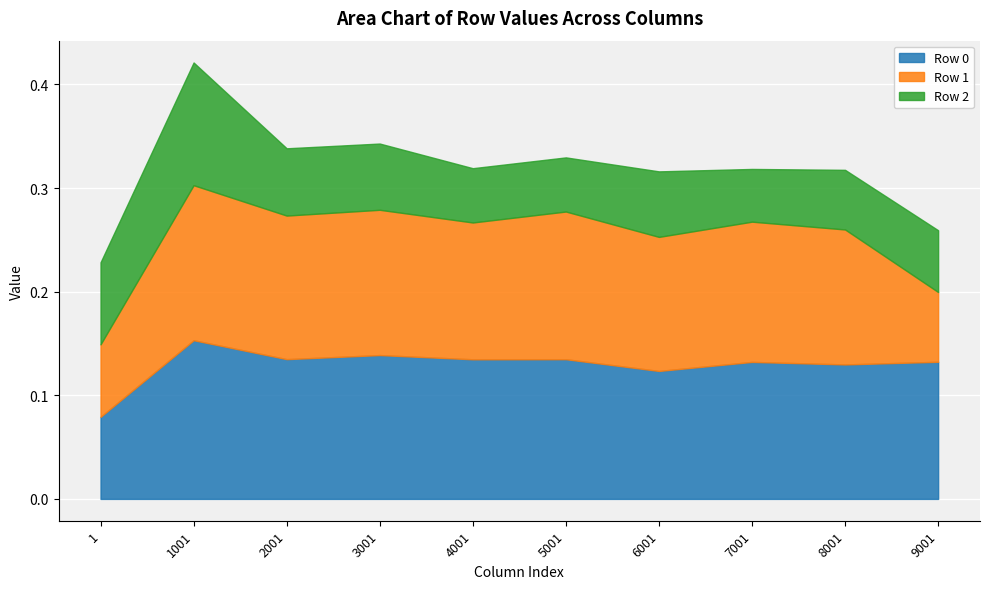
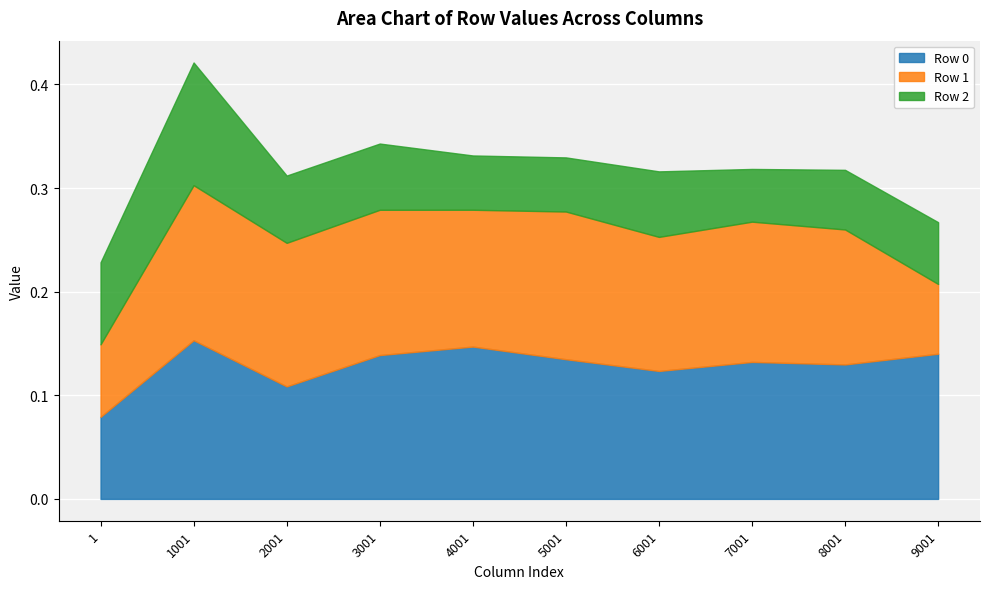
  {
    "Row 0": {
      "1": 0.079,
      "1001": 0.153,
-     "2001": 0.135,
+     "2001": 0.109,
      "3001": 0.139,
-     "4001": 0.135,
+     "4001": 0.147,
      "5001": 0.135,
      "6001": 0.123,
      "7001": 0.132,
      "8001": 0.130,
-     "9001": 0.132
+     "9001": 0.140
    },
    "Row 1": {
      "1": 0.070,
      "1001": 0.150,
      "2001": 0.139,
      "3001": 0.140,
      "4001": 0.132,
      "5001": 0.143,
      "6001": 0.129,
      "7001": 0.135,
      "8001": 0.130,
      "9001": 0.067
    },
    "Row 2": {
      "1": 0.079,
      "1001": 0.118,
      "2001": 0.065,
      "3001": 0.064,
      "4001": 0.052,
      "5001": 0.052,
      "6001": 0.063,
      "7001": 0.051,
      "8001": 0.058,
      "9001": 0.060
    }
  }
